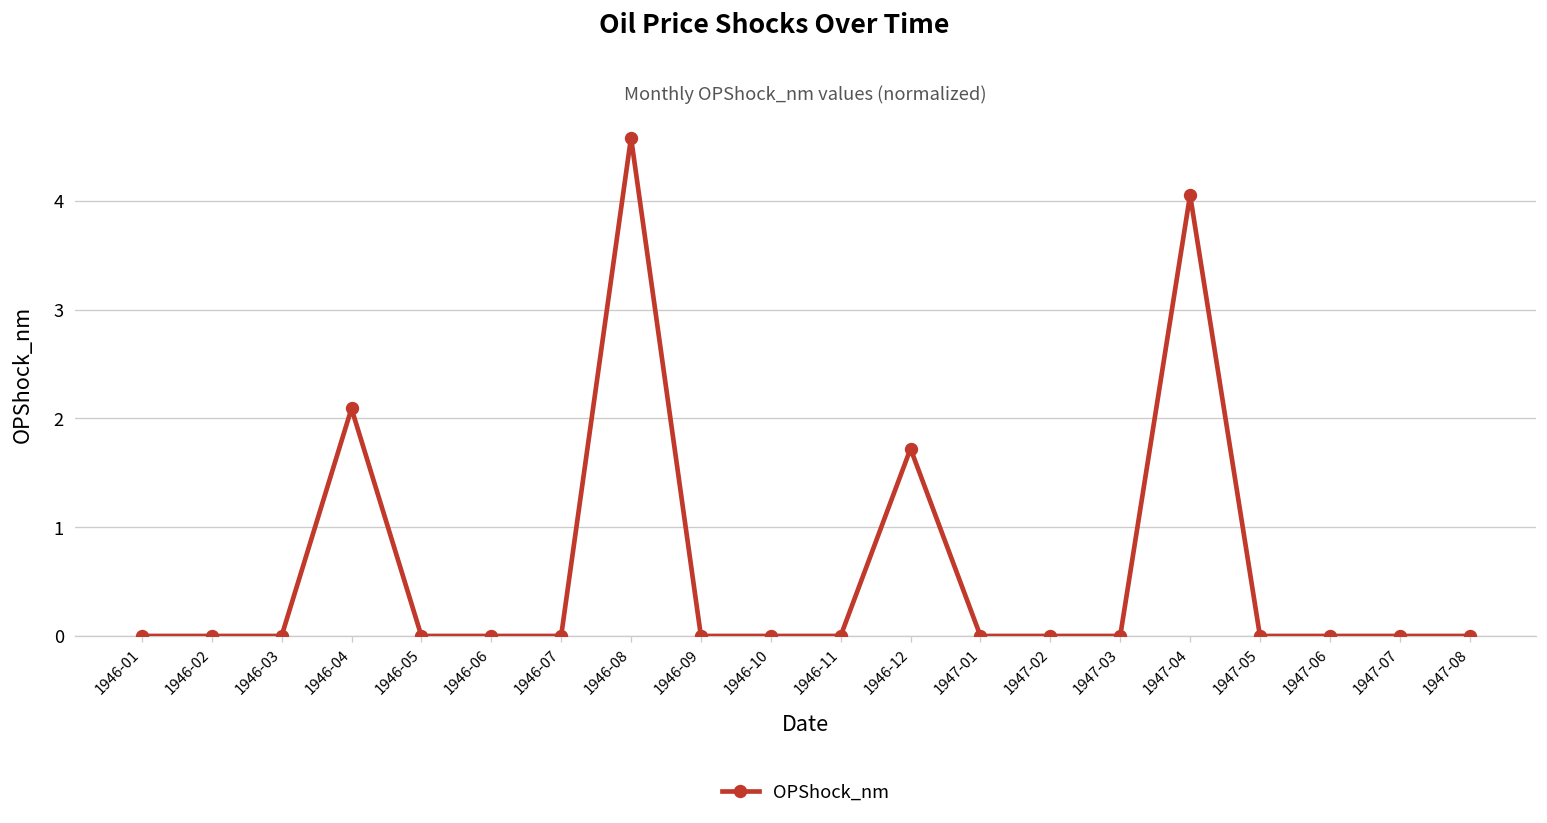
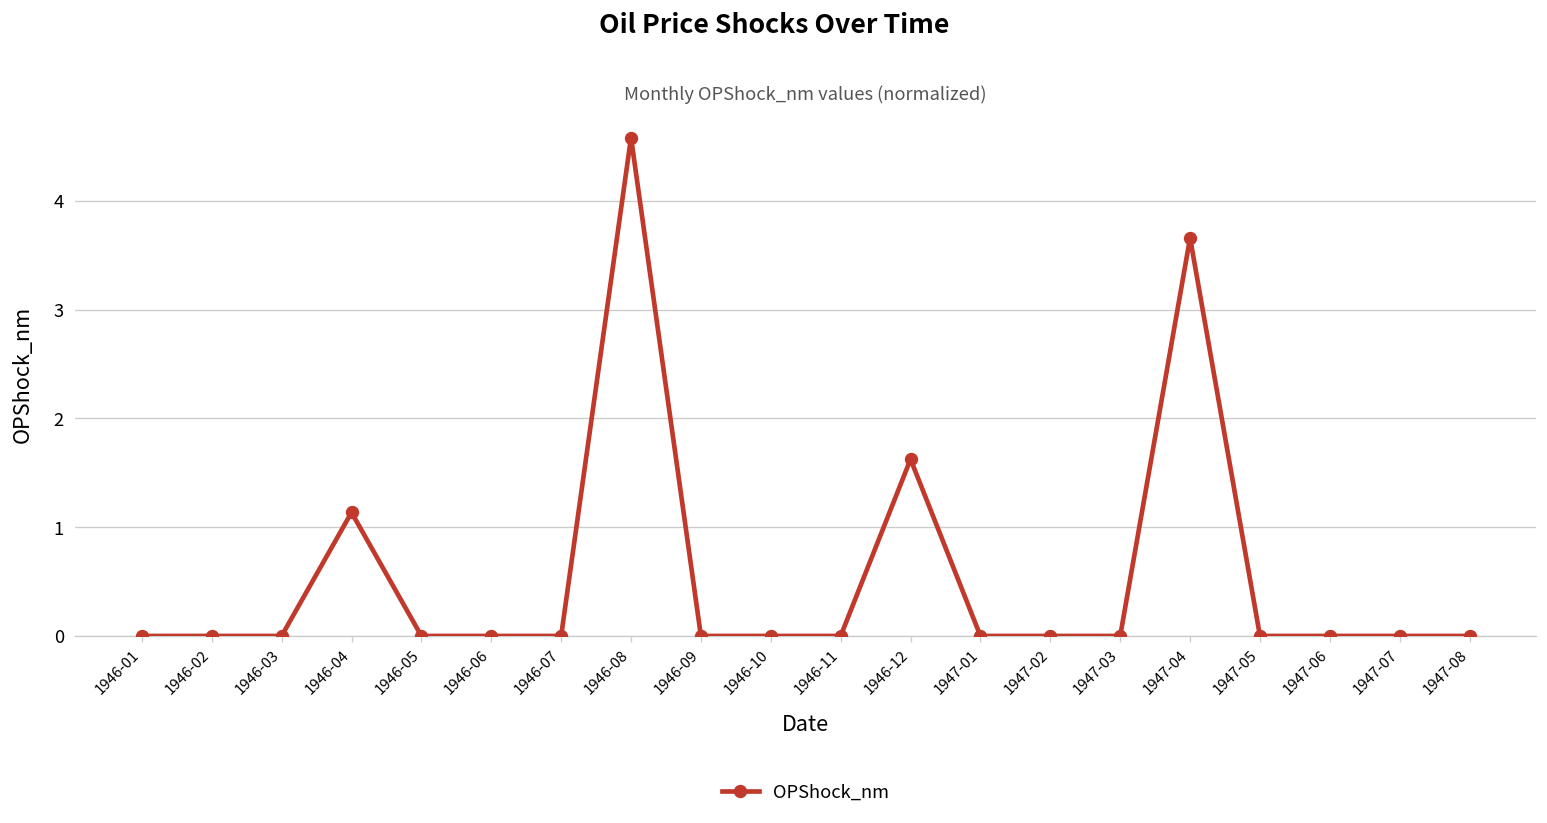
  {
    "1946-01": 0.0,
    "1946-02": 0.0,
    "1946-03": 0.0,
-   "1946-04": 2.1,
+   "1946-04": 1.1,
    "1946-05": 0.0,
    "1946-06": 0.0,
    "1946-07": 0.0,
    "1946-08": 4.6,
    "1946-09": 0.0,
    "1946-10": 0.0,
    "1946-11": 0.0,
-   "1946-12": 1.7,
+   "1946-12": 1.6,
    "1947-01": 0.0,
    "1947-02": 0.0,
    "1947-03": 0.0,
-   "1947-04": 4.1,
+   "1947-04": 3.7,
    "1947-05": 0.0,
    "1947-06": 0.0,
    "1947-07": 0.0,
    "1947-08": 0.0
  }
